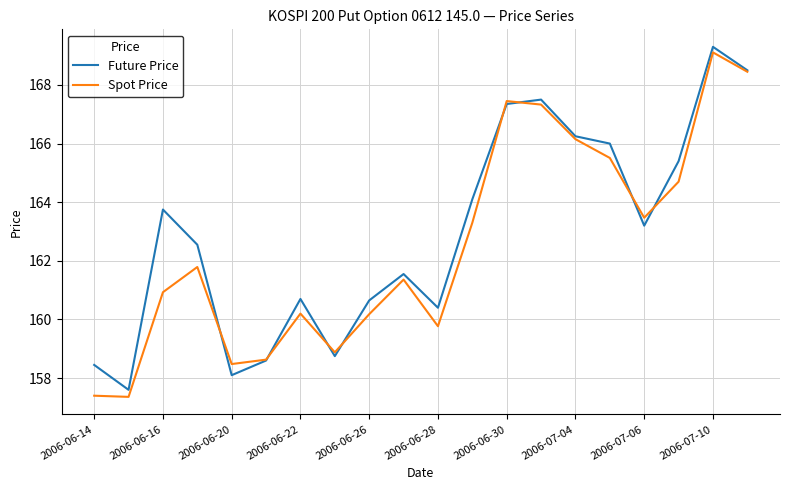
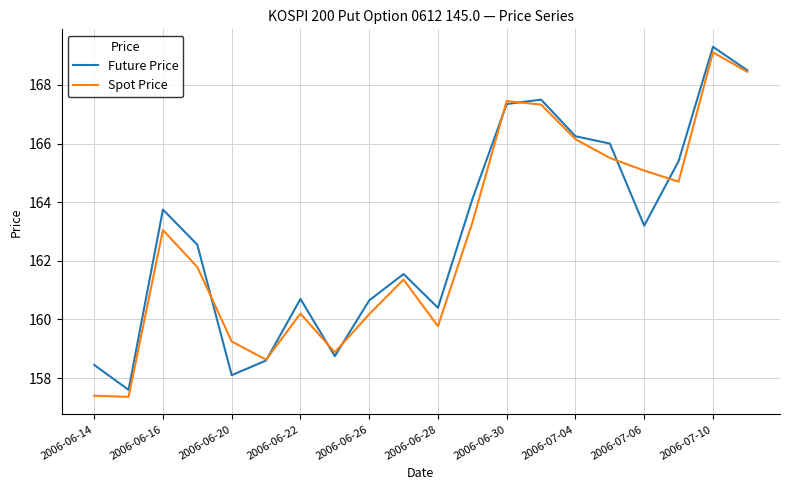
  {
    "Future Price": {
      "2006-06-14": 158.5,
      "2006-06-16": 163.8,
      "2006-06-20": 158.1,
      "2006-06-22": 160.7,
      "2006-06-26": 160.7,
      "2006-06-28": 160.4,
      "2006-06-30": 167.4,
      "2006-07-04": 166.3,
      "2006-07-06": 163.2,
      "2006-07-10": 169.3
    },
    "Spot Price": {
      "2006-06-14": 157.4,
-     "2006-06-16": 160.9,
-     "2006-06-20": 158.5,
+     "2006-06-16": 163.1,
+     "2006-06-20": 159.3,
      "2006-06-22": 160.2,
      "2006-06-26": 160.2,
      "2006-06-28": 159.8,
      "2006-06-30": 167.5,
      "2006-07-04": 166.2,
-     "2006-07-06": 163.5,
+     "2006-07-06": 165.1,
      "2006-07-10": 169.1
    }
  }
